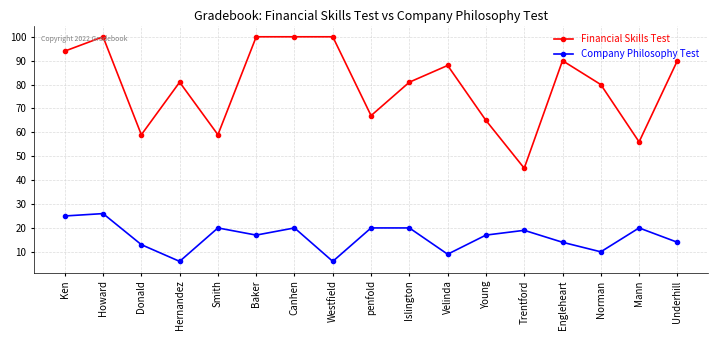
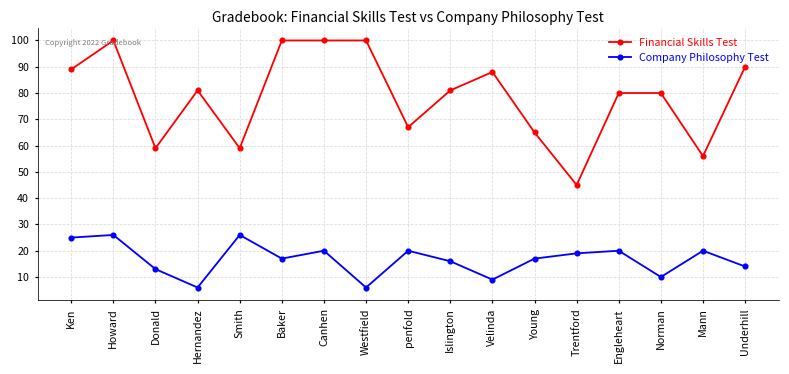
  {
    "Financial Skills Test": {
-     "Ken": 94,
+     "Ken": 89,
      "Donald": 59,
      "Hernandez": 81,
      "Smith": 59,
      "Baker": 100,
      "Canhen": 100,
      "Westfield": 100,
      "penfold": 67,
      "Islington": 81,
      "Velinda": 88,
      "Young": 65,
      "Trentford": 45,
-     "Engleheart": 90,
+     "Engleheart": 80,
      "Norman": 80,
      "Mann": 56,
      "Underhill": 90
    },
    "Company Philosophy Test": {
      "Ken": 25,
      "Howard": 26,
      "Donald": 13,
      "Hernandez": 6,
-     "Smith": 20,
+     "Smith": 26,
      "Baker": 17,
      "Canhen": 20,
      "Westfield": 6,
      "penfold": 20,
-     "Islington": 20,
+     "Islington": 16,
      "Velinda": 9,
      "Young": 17,
      "Trentford": 19,
-     "Engleheart": 14,
+     "Engleheart": 20,
      "Norman": 10,
      "Mann": 20,
      "Underhill": 14
    }
  }
